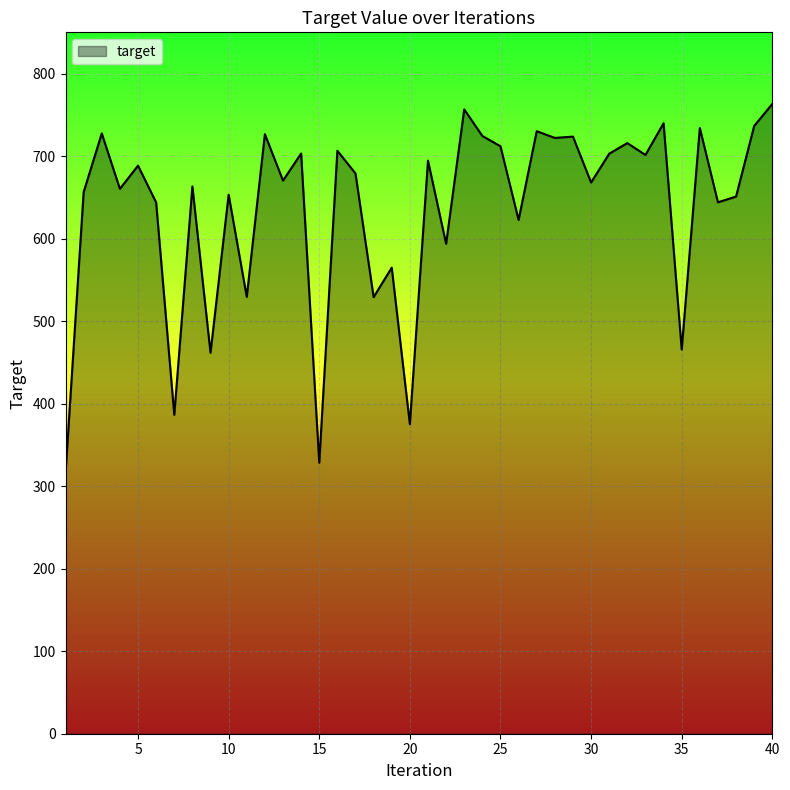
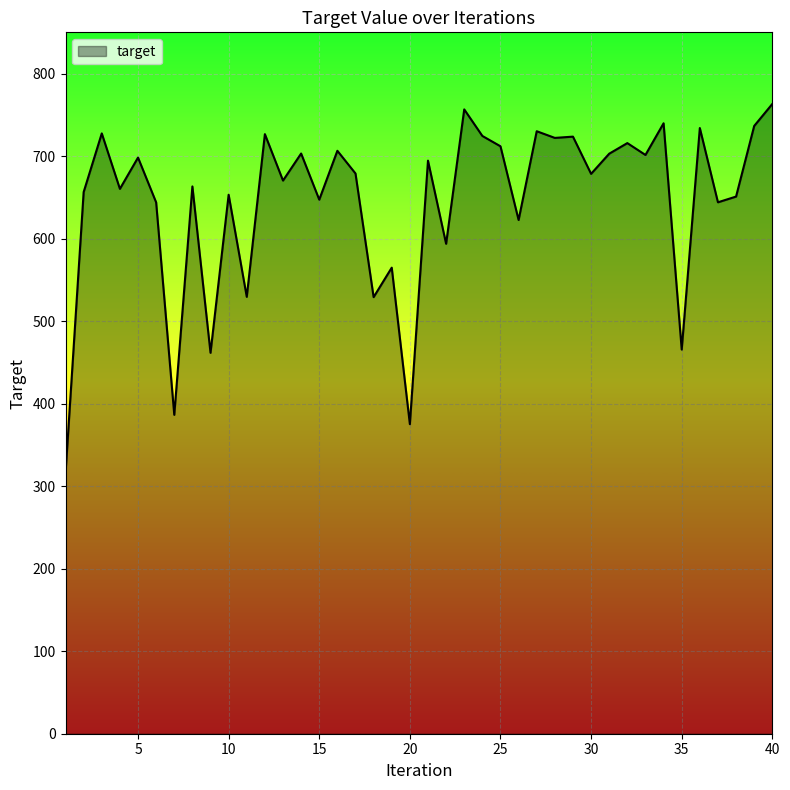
  {
-   "5": 690,
+   "5": 700,
    "10": 650,
-   "15": 330,
+   "15": 650,
    "20": 380,
    "25": 710,
-   "30": 670,
+   "30": 680,
    "35": 470,
    "40": 760
  }
